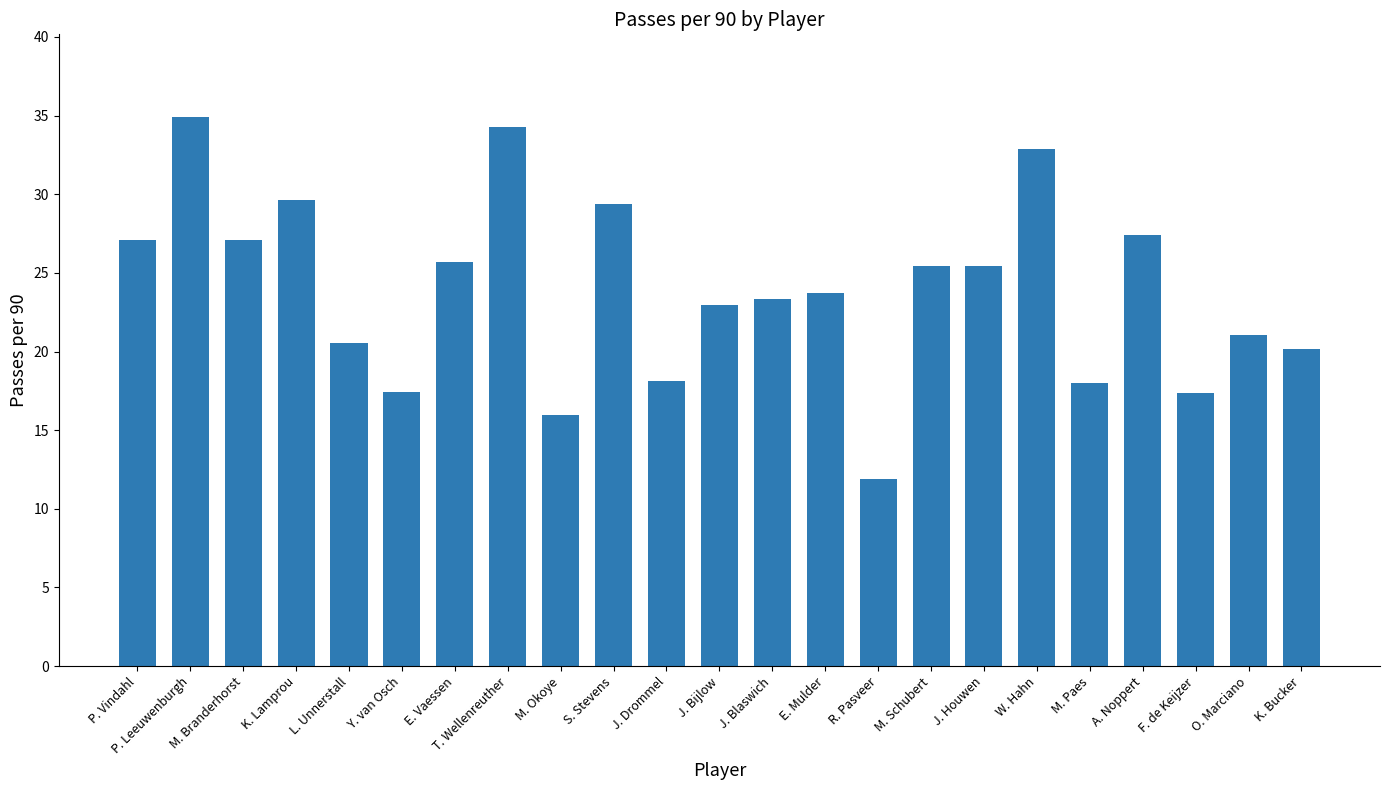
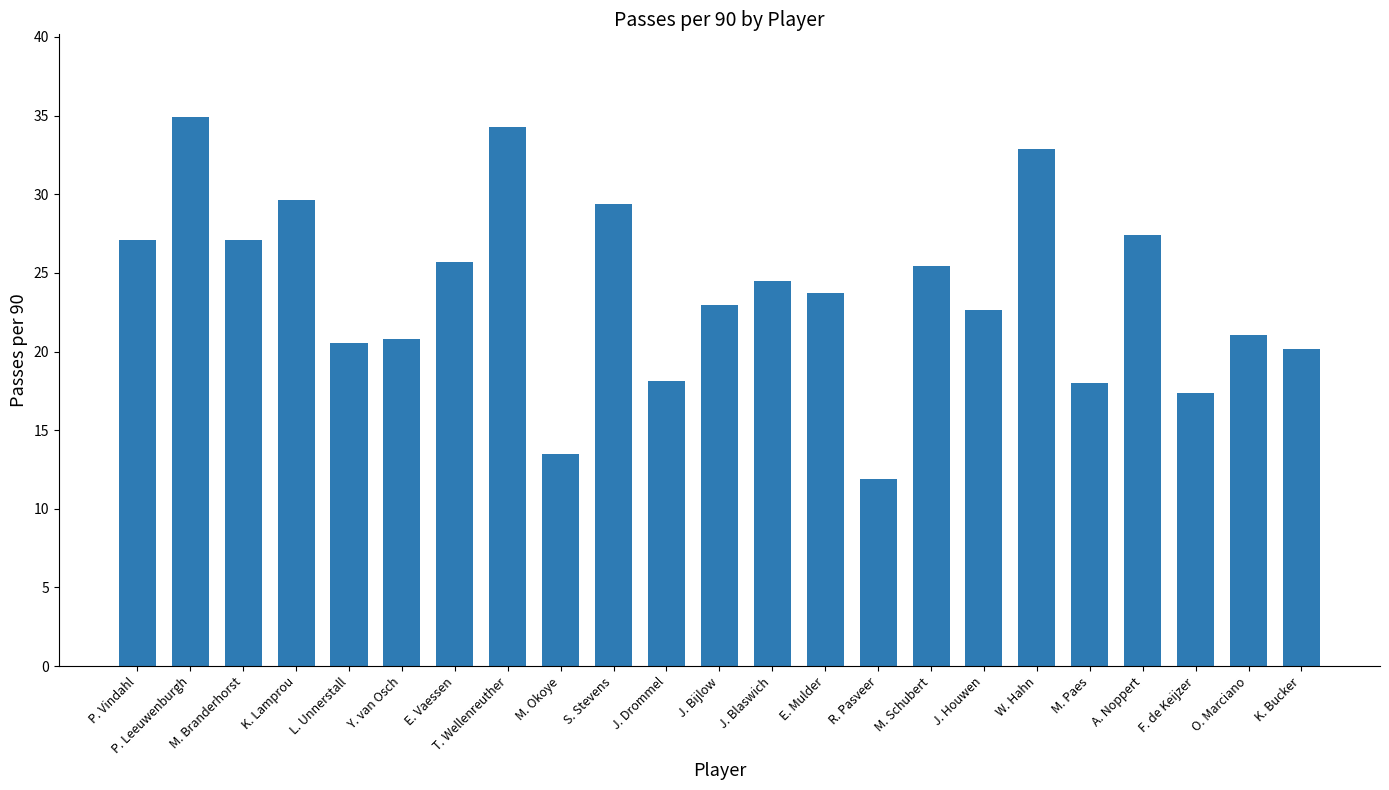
  {
    "P. Vindahl": 27.1,
    "P. Leeuwenburgh": 34.9,
    "M. Branderhorst": 27.1,
    "K. Lamprou": 29.7,
    "L. Unnerstall": 20.6,
-   "Y. van Osch": 17.4,
+   "Y. van Osch": 20.8,
    "E. Vaessen": 25.7,
    "T. Wellenreuther": 34.3,
-   "M. Okoye": 16.0,
+   "M. Okoye": 13.5,
    "S. Stevens": 29.4,
    "J. Drommel": 18.1,
    "J. Bijlow": 23.0,
-   "J. Blaswich": 23.3,
+   "J. Blaswich": 24.5,
    "E. Mulder": 23.7,
    "R. Pasveer": 11.9,
    "M. Schubert": 25.4,
-   "J. Houwen": 25.4,
+   "J. Houwen": 22.7,
    "W. Hahn": 32.9,
    "M. Paes": 18.0,
    "A. Noppert": 27.4,
    "F. de Keijzer": 17.3,
    "O. Marciano": 21.0,
    "K. Bucker": 20.1
  }
